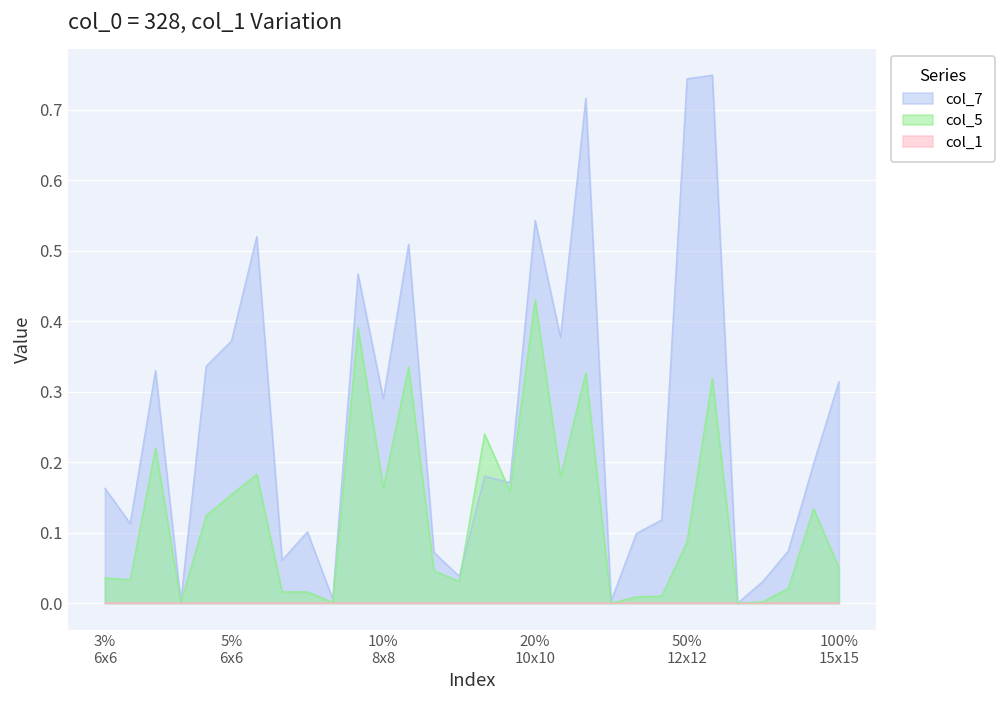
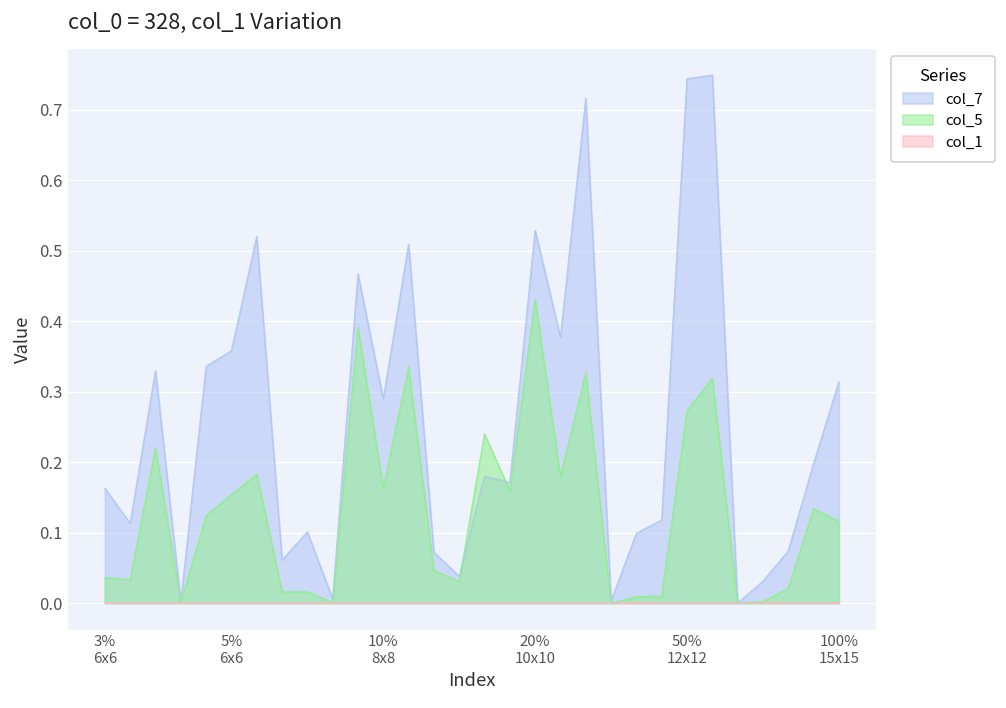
  {
    "col_7": {
      "3% 6x6": 0.16,
-     "5% 6x6": 0.37,
+     "5% 6x6": 0.36,
      "10% 8x8": 0.29,
-     "20% 10x10": 0.54,
+     "20% 10x10": 0.53,
      "50% 12x12": 0.74,
      "100% 15x15": 0.31
    },
    "col_5": {
      "3% 6x6": 0.04,
      "5% 6x6": 0.15,
      "10% 8x8": 0.16,
      "20% 10x10": 0.43,
-     "50% 12x12": 0.09,
-     "100% 15x15": 0.05
+     "50% 12x12": 0.27,
+     "100% 15x15": 0.12
    },
    "col_1": {
      "3% 6x6": 0.00,
      "5% 6x6": 0.00,
      "10% 8x8": 0.00,
      "20% 10x10": 0.00,
      "50% 12x12": 0.00,
      "100% 15x15": 0.00
    }
  }
